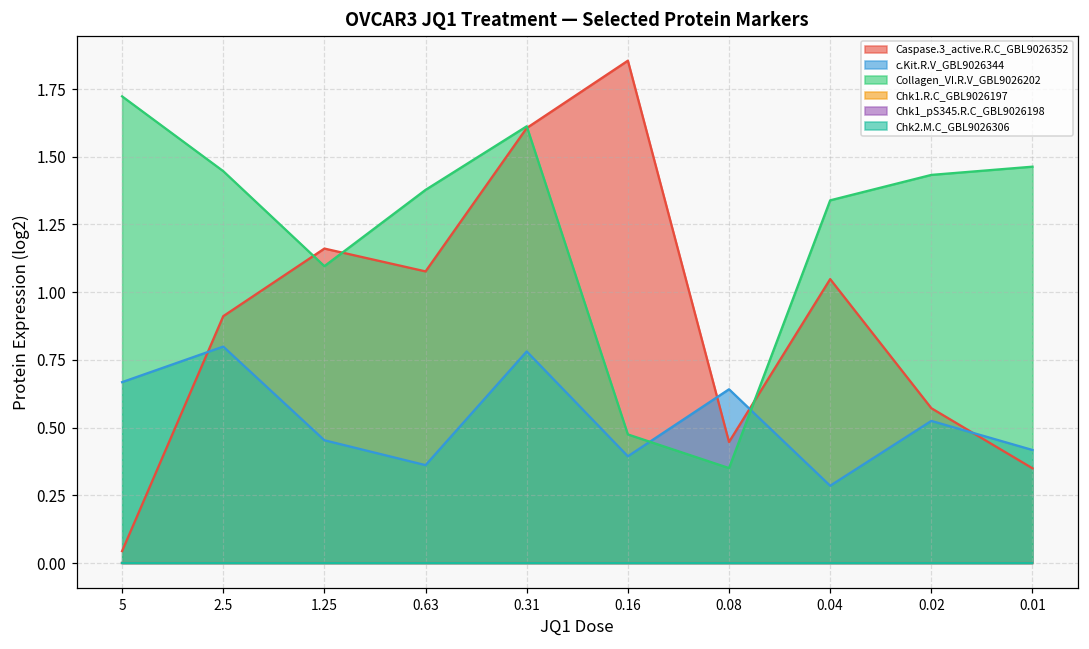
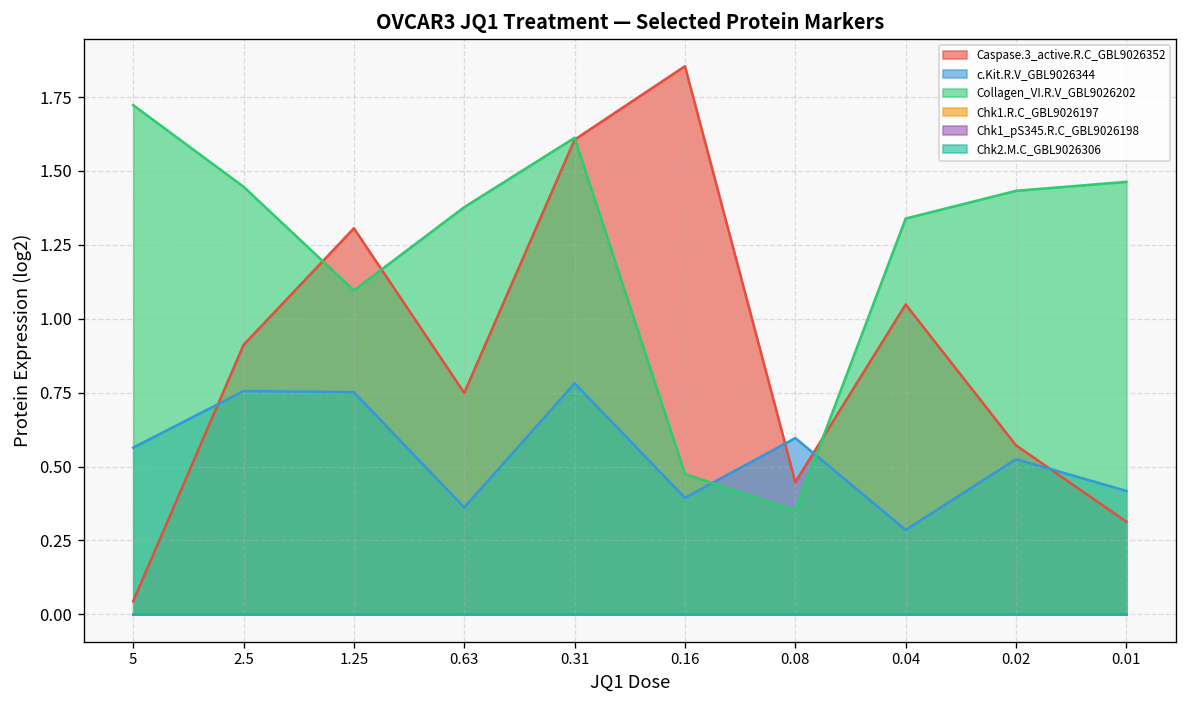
  {
    "Caspase.3_active.R.C_GBL9026352": {
      "5": 0.04,
      "2.5": 0.91,
-     "1.25": 1.16,
-     "0.63": 1.08,
+     "1.25": 1.31,
+     "0.63": 0.75,
      "0.16": 1.85,
      "0.08": 0.45,
      "0.04": 1.05,
      "0.02": 0.57,
-     "0.01": 0.35
+     "0.01": 0.31
    },
    "c.Kit.R.V_GBL9026344": {
-     "5": 0.67,
-     "2.5": 0.80,
-     "1.25": 0.45,
+     "5": 0.56,
+     "2.5": 0.76,
+     "1.25": 0.75,
      "0.63": 0.36,
      "0.31": 0.78,
      "0.16": 0.39,
-     "0.08": 0.64,
+     "0.08": 0.60,
      "0.04": 0.29,
      "0.02": 0.52,
      "0.01": 0.42
    }
  }
